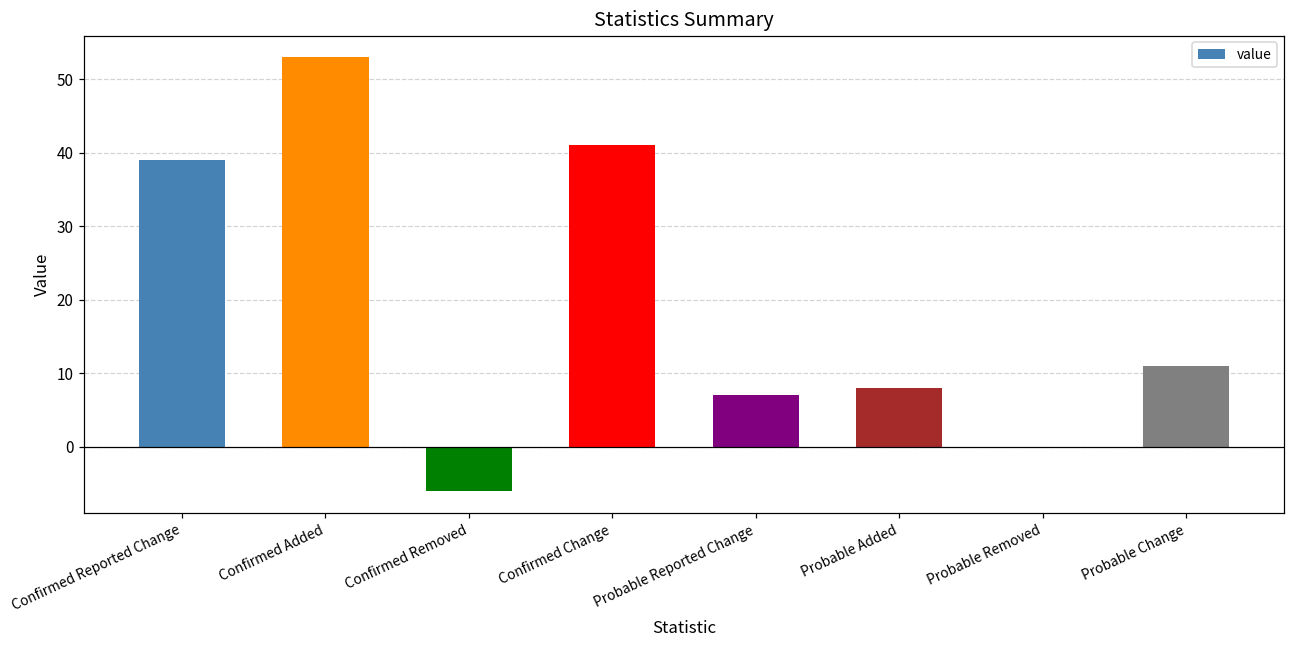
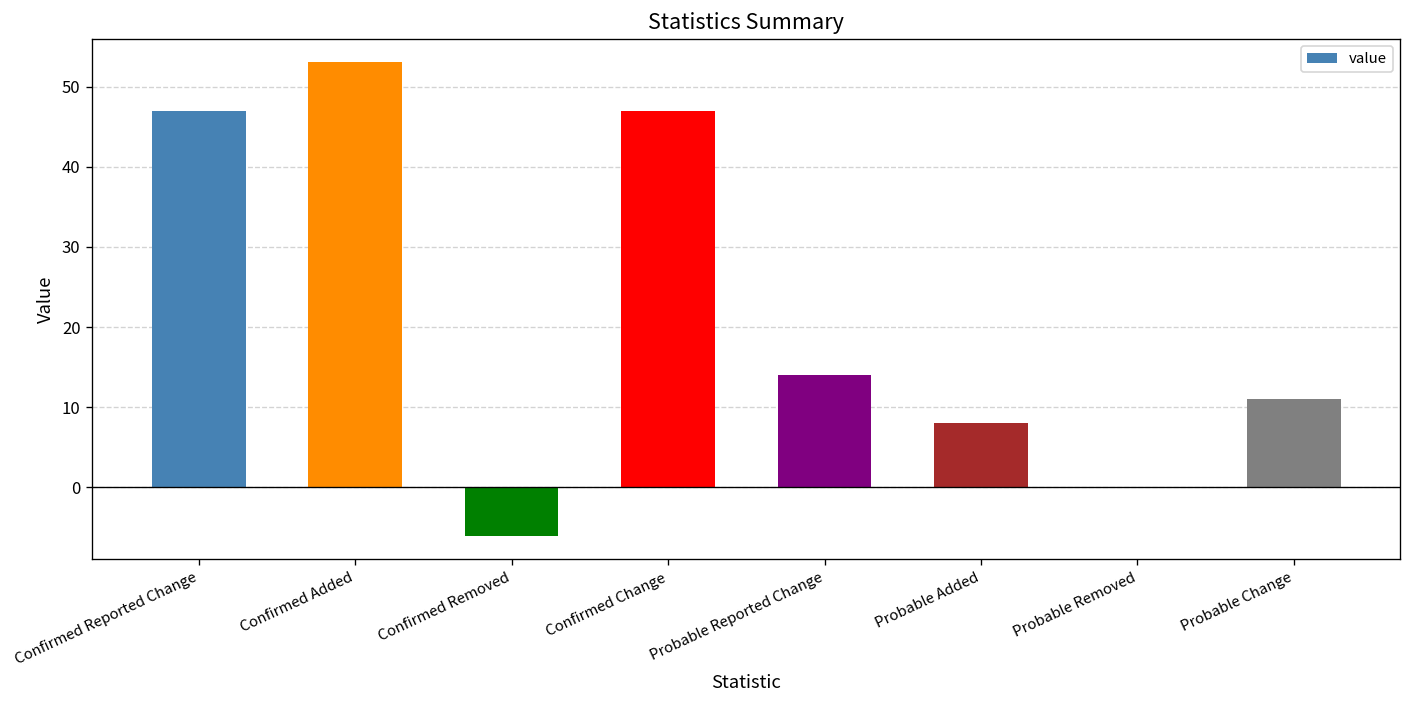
  {
-   "Confirmed Reported Change": 39,
+   "Confirmed Reported Change": 47,
    "Confirmed Added": 53,
    "Confirmed Removed": -6,
-   "Confirmed Change": 41,
-   "Probable Reported Change": 7,
+   "Confirmed Change": 47,
+   "Probable Reported Change": 14,
    "Probable Added": 8,
    "Probable Removed": 0,
    "Probable Change": 11
  }
